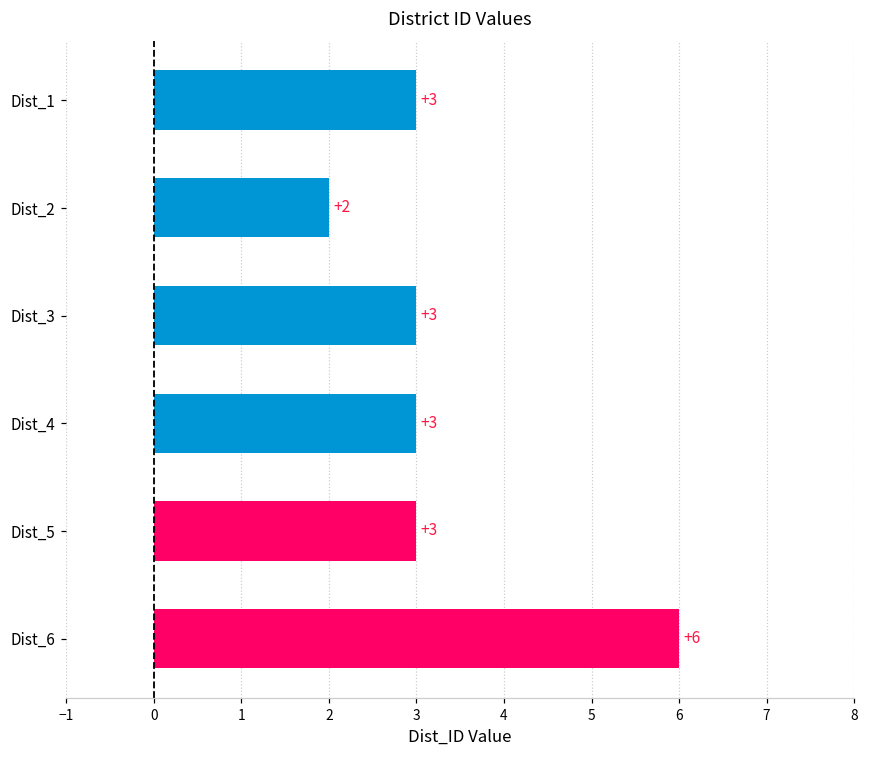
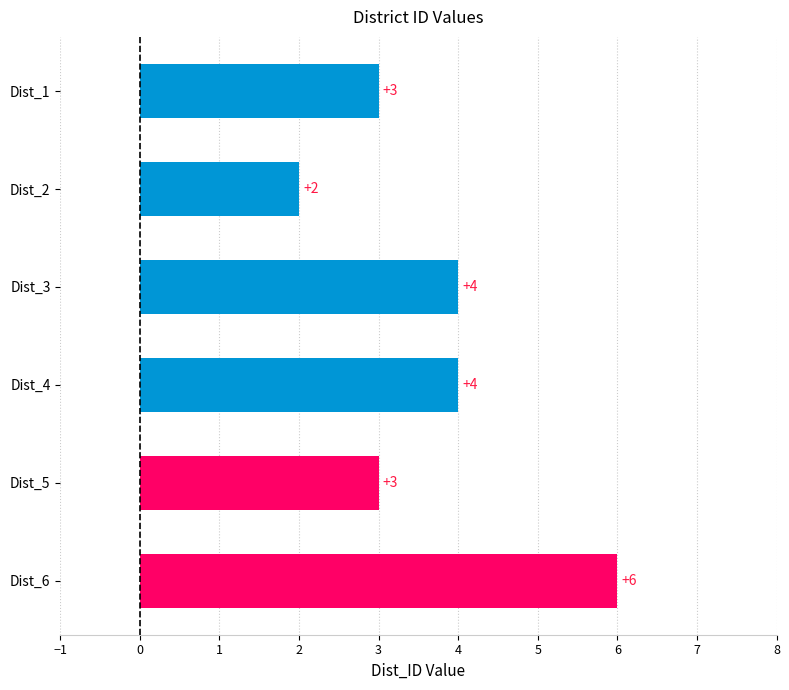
  {
    "Dist_1": "+3",
    "Dist_2": "+2",
-   "Dist_3": "+3",
-   "Dist_4": "+3",
+   "Dist_3": "+4",
+   "Dist_4": "+4",
    "Dist_5": "+3",
    "Dist_6": "+6"
  }
